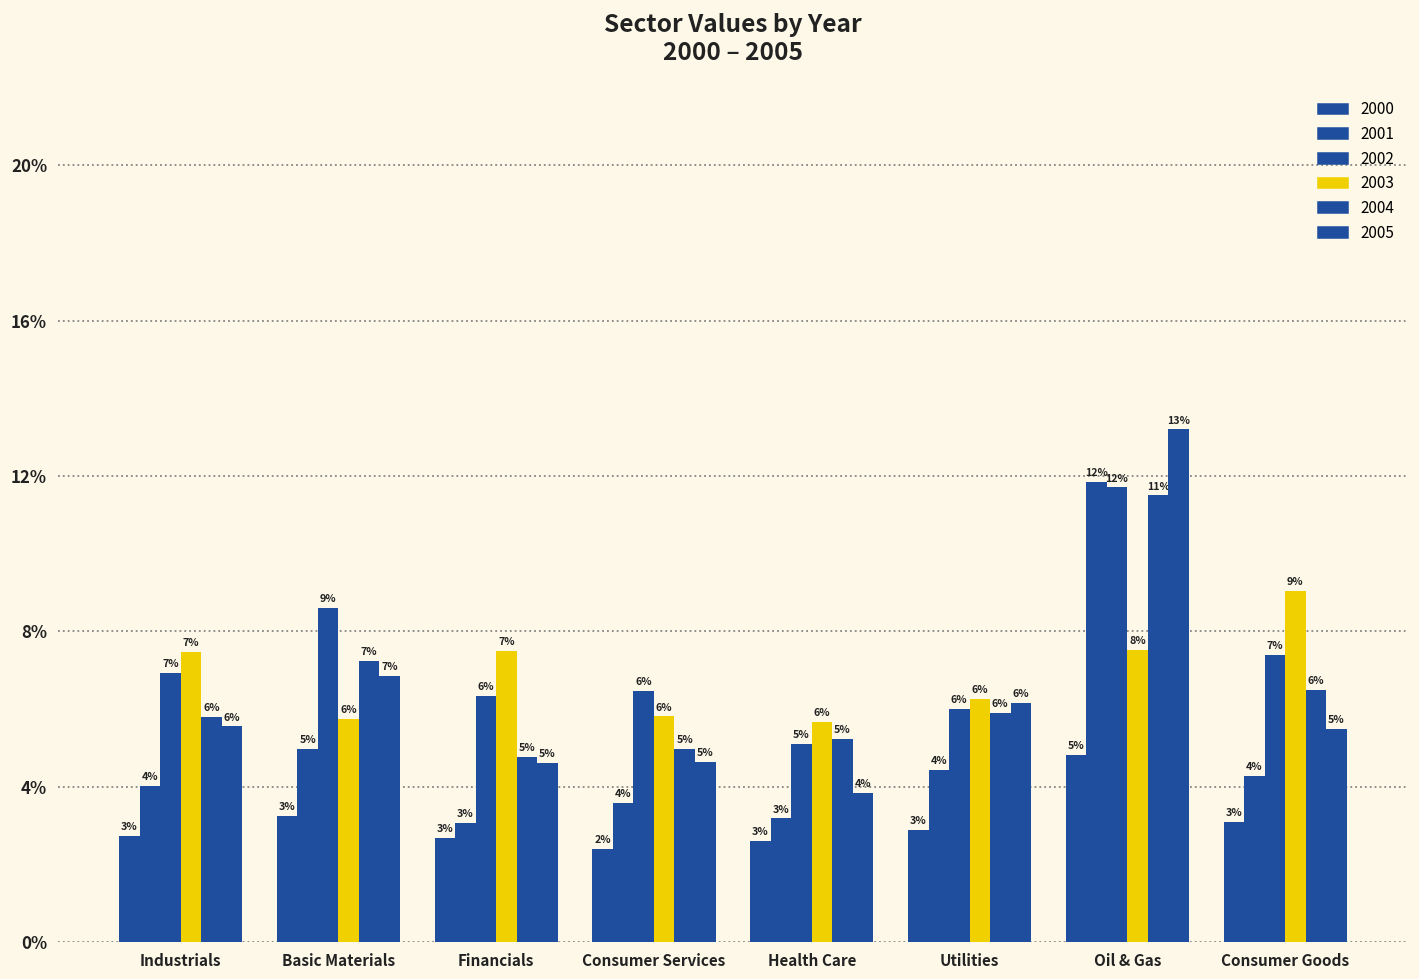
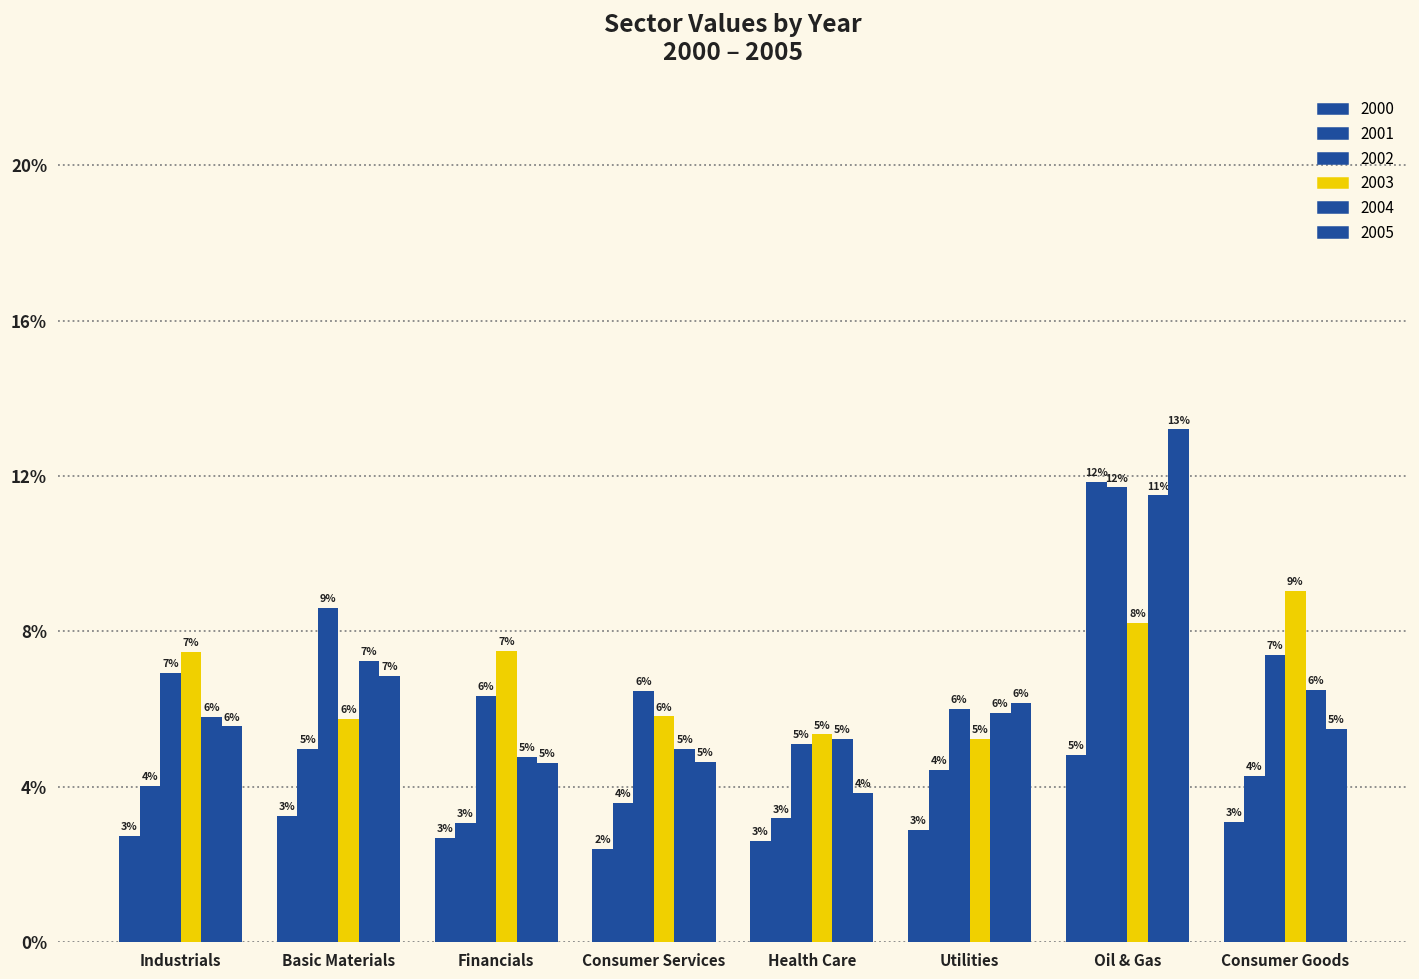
  {
    "2003": {
      "Industrials": "7%",
      "Basic Materials": "6%",
      "Financials": "7%",
      "Consumer Services": "6%",
-     "Health Care": "6%",
-     "Utilities": "6%",
-     "Oil & Gas": "7.5%",
+     "Health Care": "5%",
+     "Utilities": "5%",
+     "Oil & Gas": "8.2%",
      "Consumer Goods": "9%"
    }
  }
